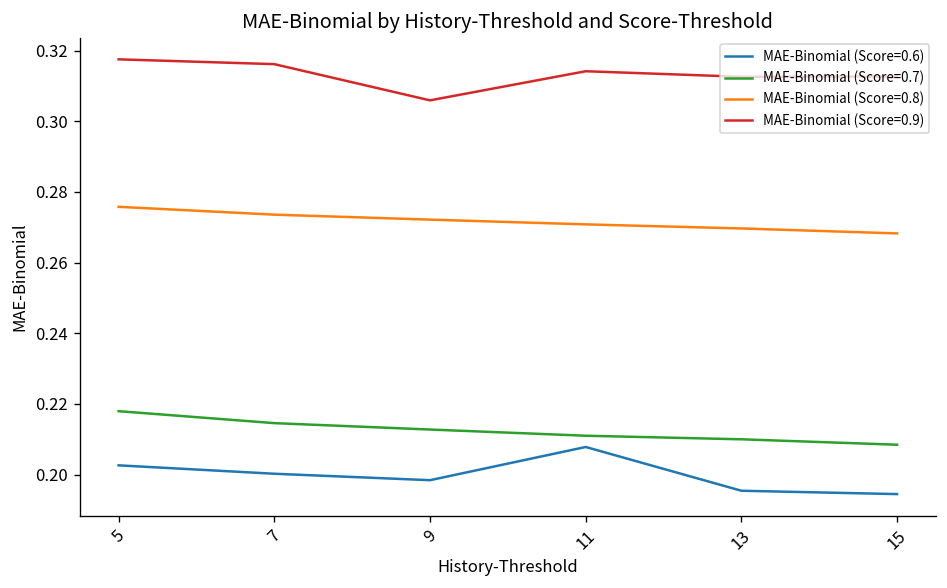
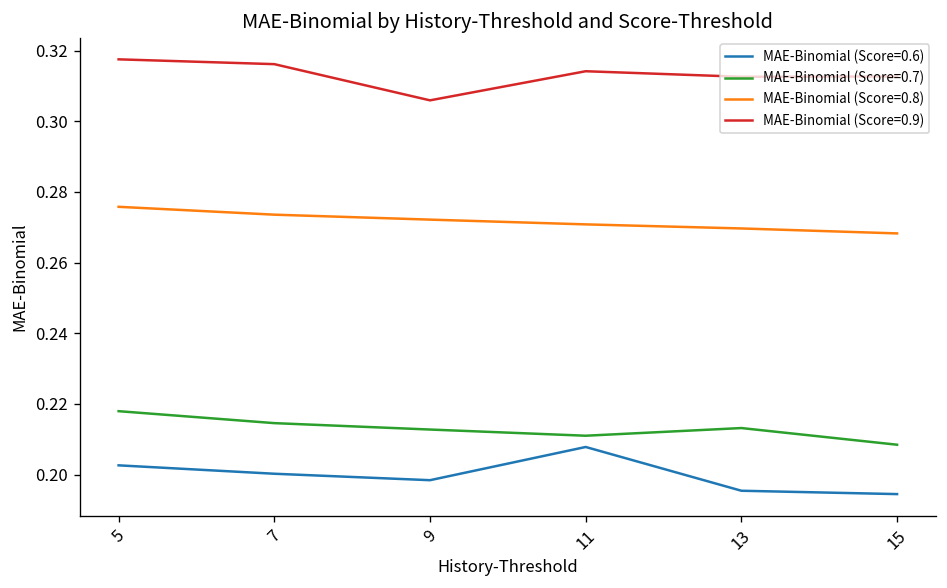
  {
    "MAE-Binomial (Score=0.6)": {
      "5": 0.203,
      "7": 0.200,
      "9": 0.198,
      "11": 0.208,
      "13": 0.195,
      "15": 0.194
    },
    "MAE-Binomial (Score=0.7)": {
      "5": 0.218,
      "7": 0.215,
      "9": 0.213,
      "11": 0.211,
-     "13": 0.210,
+     "13": 0.213,
      "15": 0.208
    },
    "MAE-Binomial (Score=0.8)": {
      "5": 0.276,
      "7": 0.274,
      "9": 0.272,
      "11": 0.271,
      "13": 0.270,
      "15": 0.268
    },
    "MAE-Binomial (Score=0.9)": {
      "5": 0.318,
      "7": 0.316,
      "9": 0.306,
      "11": 0.314
    }
  }
